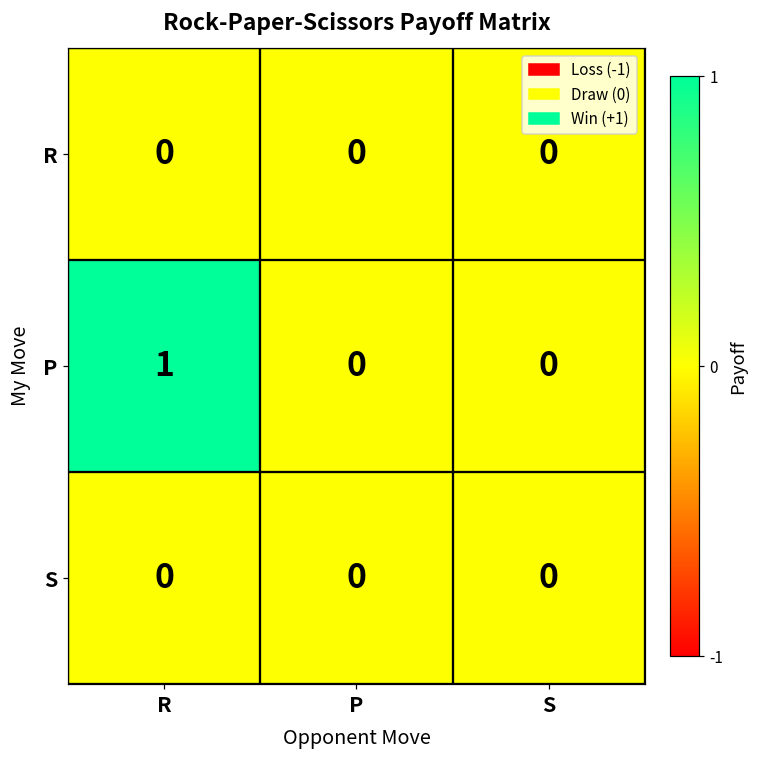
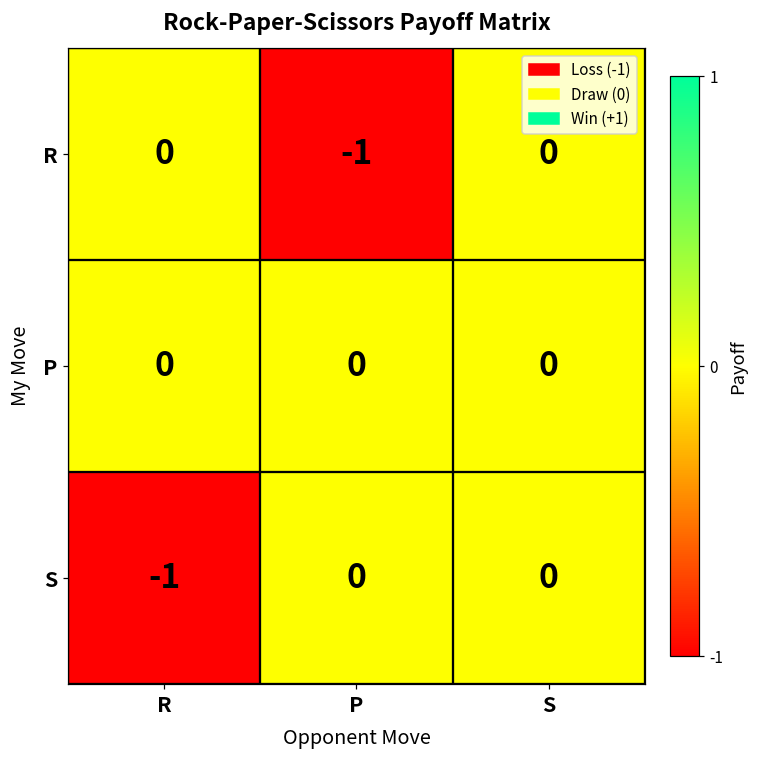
  {
    "R": {
      "R": 0,
-     "P": 0,
+     "P": -1,
      "S": 0
    },
    "P": {
-     "R": 1,
+     "R": 0,
      "P": 0,
      "S": 0
    },
    "S": {
-     "R": 0,
+     "R": -1,
      "P": 0,
      "S": 0
    }
  }
